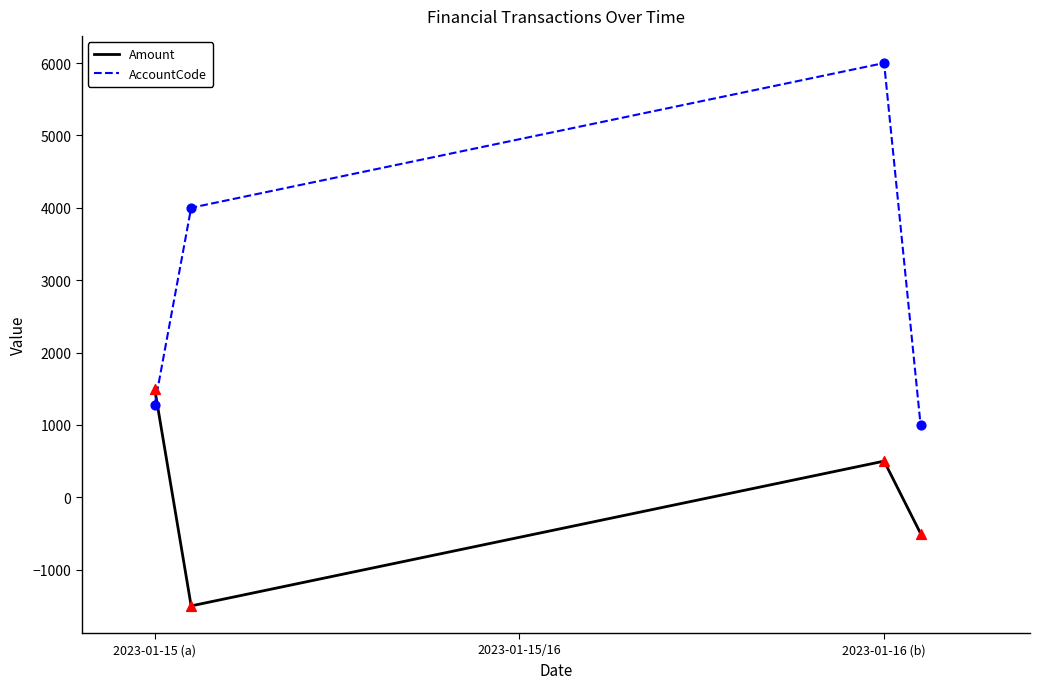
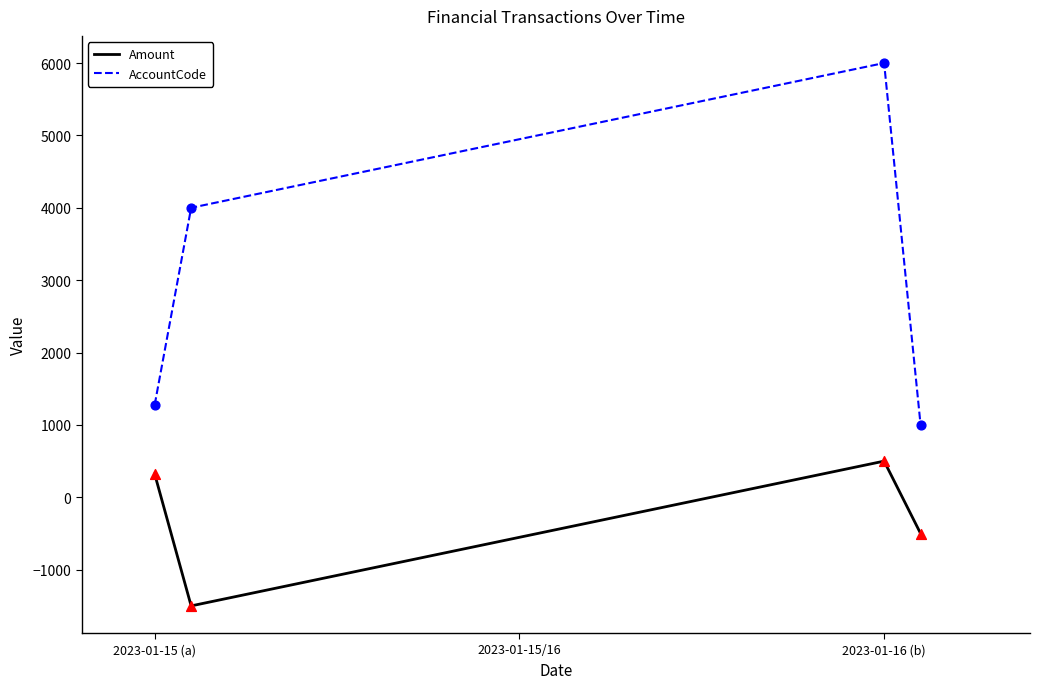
  {
    "Amount": {
-     "2023-01-15 (a)": 1500,
+     "2023-01-15 (a)": 300,
      "2023-01-16 (b)": 500
    },
    "AccountCode": {
      "2023-01-15 (a)": 1300,
      "2023-01-16 (b)": 6000
    }
  }
